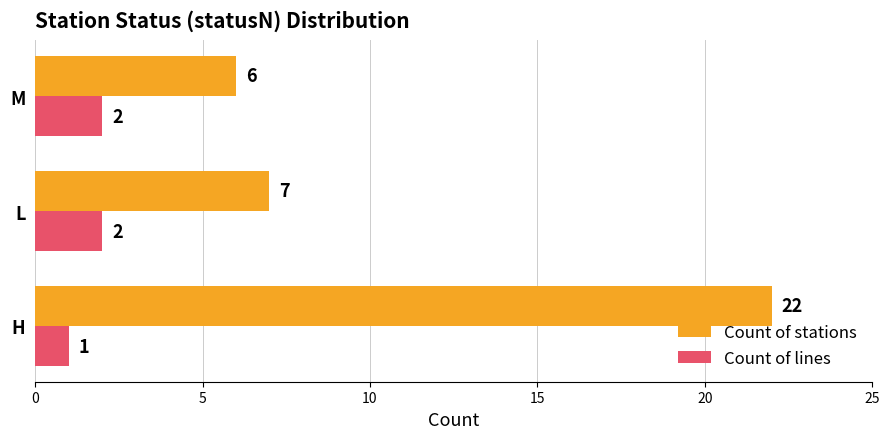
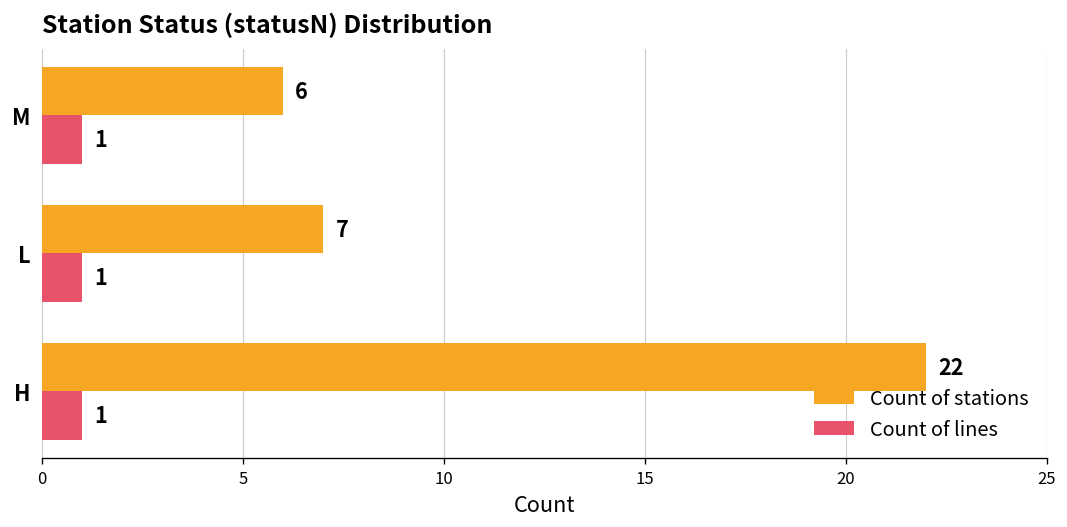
  {
    "Count of stations": {
      "M": 6,
      "L": 7,
      "H": 22
    },
    "Count of lines": {
-     "M": 2,
-     "L": 2,
+     "M": 1,
+     "L": 1,
      "H": 1
    }
  }
